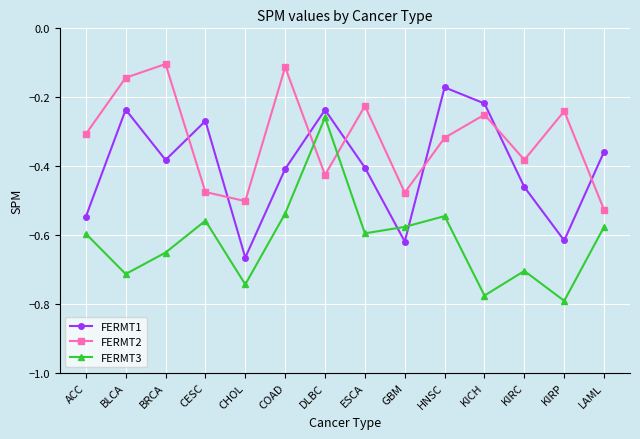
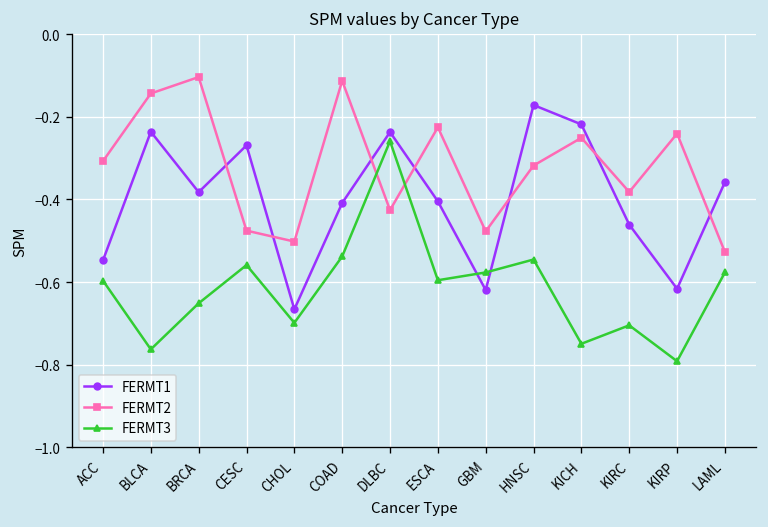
  {
    "FERMT1": {
      "ACC": -0.55,
      "BLCA": -0.24,
      "BRCA": -0.38,
      "CESC": -0.27,
      "CHOL": -0.67,
      "COAD": -0.41,
      "DLBC": -0.24,
      "ESCA": -0.40,
      "GBM": -0.62,
      "HNSC": -0.17,
      "KICH": -0.22,
      "KIRC": -0.46,
      "KIRP": -0.62,
      "LAML": -0.36
    },
    "FERMT2": {
      "ACC": -0.31,
      "BLCA": -0.14,
      "BRCA": -0.10,
      "CESC": -0.48,
      "CHOL": -0.50,
      "COAD": -0.11,
      "DLBC": -0.43,
      "ESCA": -0.23,
      "GBM": -0.48,
      "HNSC": -0.32,
      "KICH": -0.25,
      "KIRC": -0.38,
      "KIRP": -0.24,
      "LAML": -0.53
    },
    "FERMT3": {
      "ACC": -0.60,
-     "BLCA": -0.71,
+     "BLCA": -0.76,
      "BRCA": -0.65,
      "CESC": -0.56,
-     "CHOL": -0.74,
+     "CHOL": -0.70,
      "COAD": -0.54,
      "DLBC": -0.26,
      "ESCA": -0.60,
      "GBM": -0.58,
      "HNSC": -0.55,
-     "KICH": -0.78,
+     "KICH": -0.75,
      "KIRC": -0.70,
      "KIRP": -0.79,
      "LAML": -0.58
    }
  }
